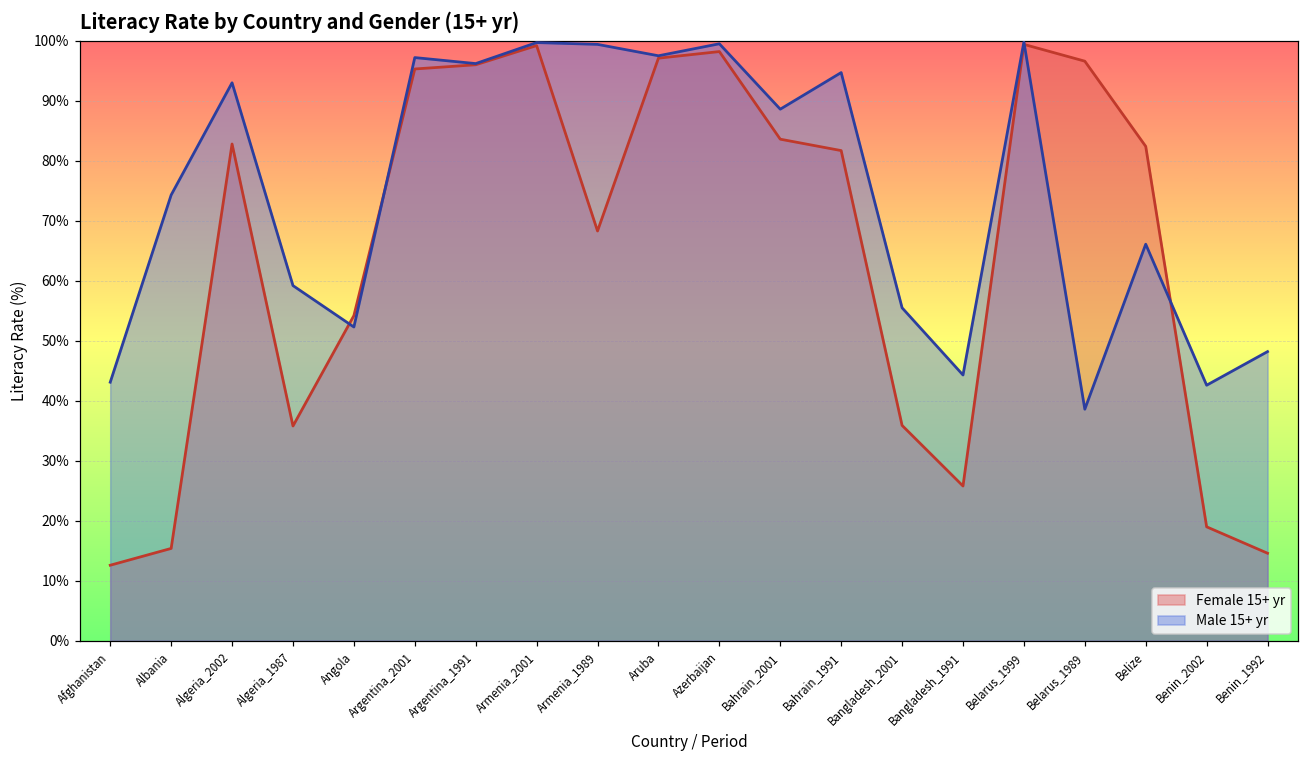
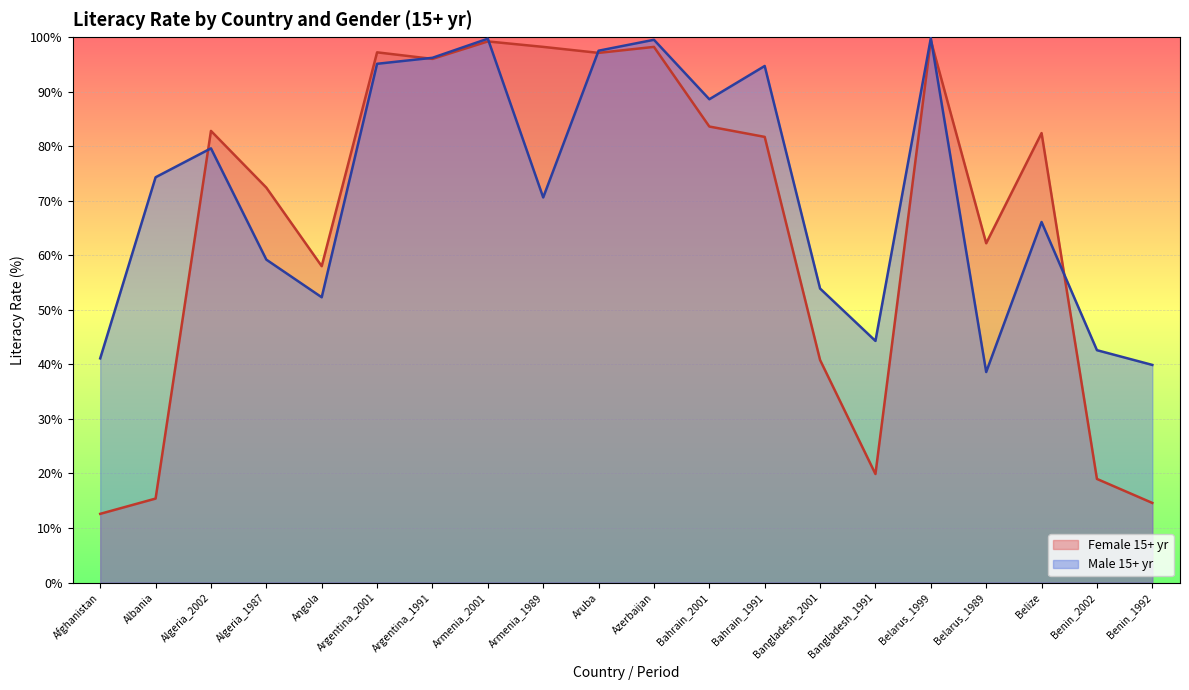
  {
    "Female 15+ yr": {
      "Afghanistan": "13%",
      "Albania": "15%",
      "Algeria_2002": "83%",
-     "Algeria_1987": "36%",
-     "Angola": "54%",
-     "Argentina_2001": "95%",
+     "Algeria_1987": "72%",
+     "Angola": "58%",
+     "Argentina_2001": "97%",
      "Armenia_2001": "99%",
-     "Armenia_1989": "68%",
+     "Armenia_1989": "98%",
      "Azerbaijan": "98%",
      "Bahrain_2001": "84%",
      "Bahrain_1991": "82%",
-     "Bangladesh_2001": "36%",
-     "Bangladesh_1991": "26%",
-     "Belarus_1989": "97%",
+     "Bangladesh_2001": "41%",
+     "Bangladesh_1991": "20%",
+     "Belarus_1989": "62%",
      "Belize": "82%",
      "Benin_2002": "19%",
      "Benin_1992": "15%"
    },
    "Male 15+ yr": {
-     "Afghanistan": "43%",
+     "Afghanistan": "41%",
      "Albania": "74%",
-     "Algeria_2002": "93%",
+     "Algeria_2002": "80%",
      "Algeria_1987": "59%",
      "Angola": "52%",
-     "Argentina_2001": "97%",
+     "Argentina_2001": "95%",
      "Armenia_2001": "100%",
-     "Armenia_1989": "99%",
+     "Armenia_1989": "71%",
      "Azerbaijan": "100%",
      "Bahrain_2001": "89%",
      "Bahrain_1991": "95%",
-     "Bangladesh_2001": "56%",
+     "Bangladesh_2001": "54%",
      "Bangladesh_1991": "44%",
      "Belarus_1989": "39%",
      "Belize": "66%",
      "Benin_2002": "43%",
-     "Benin_1992": "48%"
+     "Benin_1992": "40%"
    }
  }
